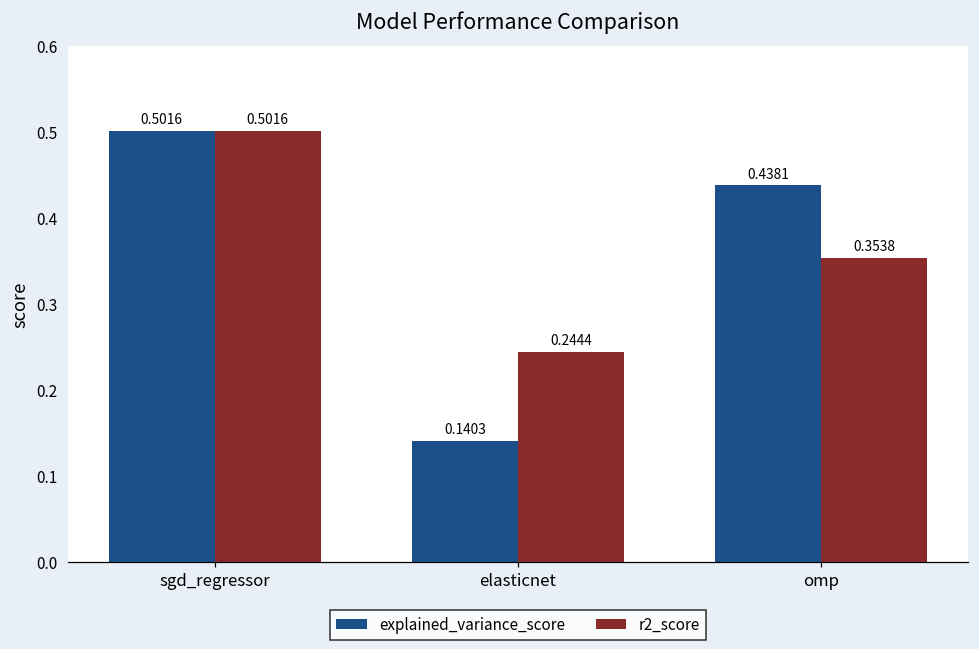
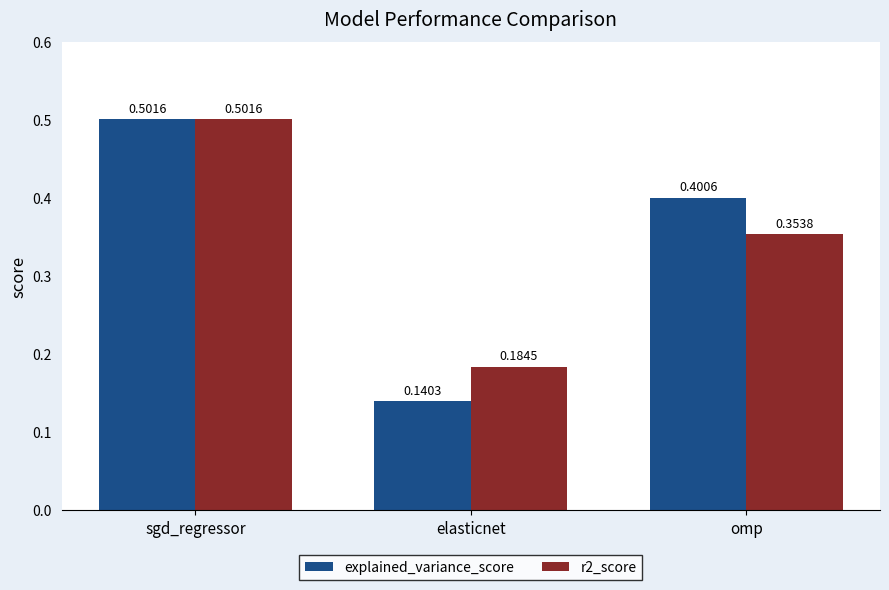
  {
    "explained_variance_score": {
      "sgd_regressor": 0.5016,
      "elasticnet": 0.1403,
-     "omp": 0.4381
+     "omp": 0.4006
    },
    "r2_score": {
      "sgd_regressor": 0.5016,
-     "elasticnet": 0.2444,
+     "elasticnet": 0.1845,
      "omp": 0.3538
    }
  }
